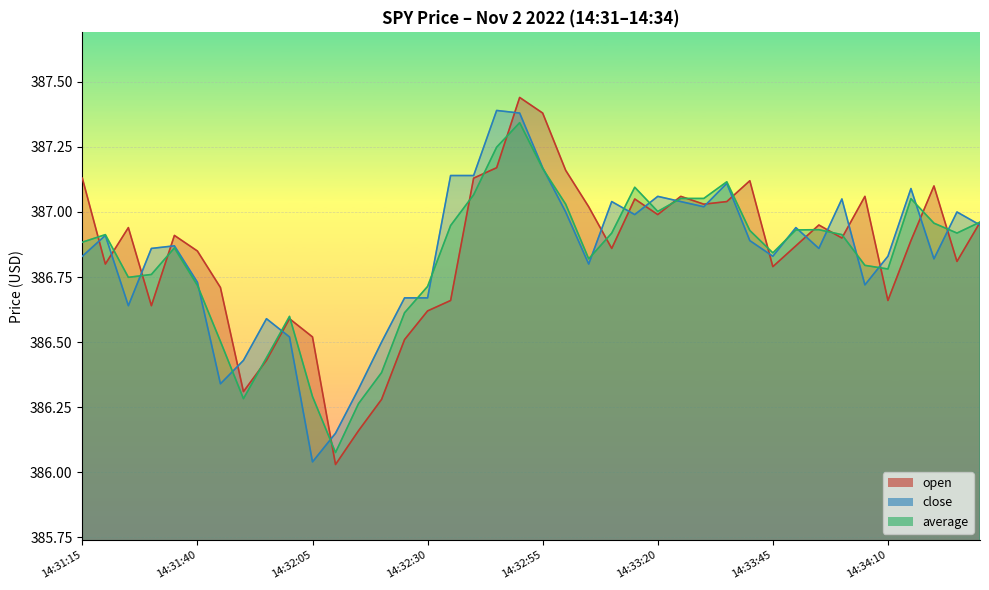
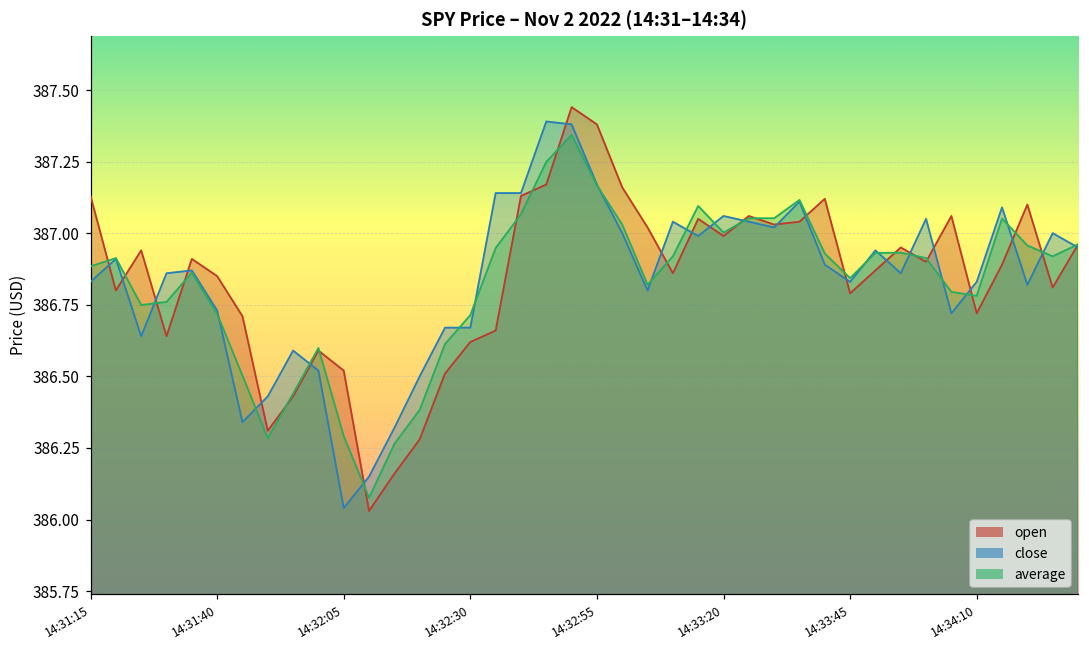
  {
    "open": {
      "14:31:15": 387.13,
      "14:31:40": 386.85,
      "14:32:05": 386.52,
      "14:32:30": 386.62,
      "14:32:55": 387.38,
      "14:33:20": 386.99,
      "14:33:45": 386.79,
-     "14:34:10": 386.66
+     "14:34:10": 386.72
    }
  }
